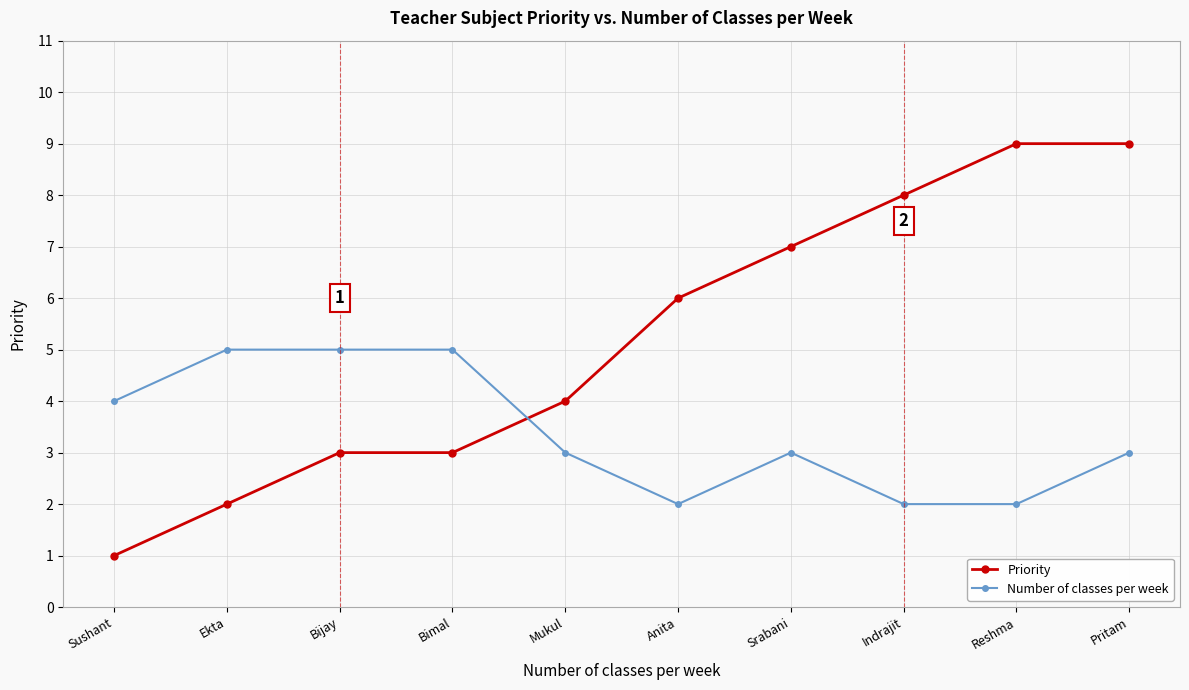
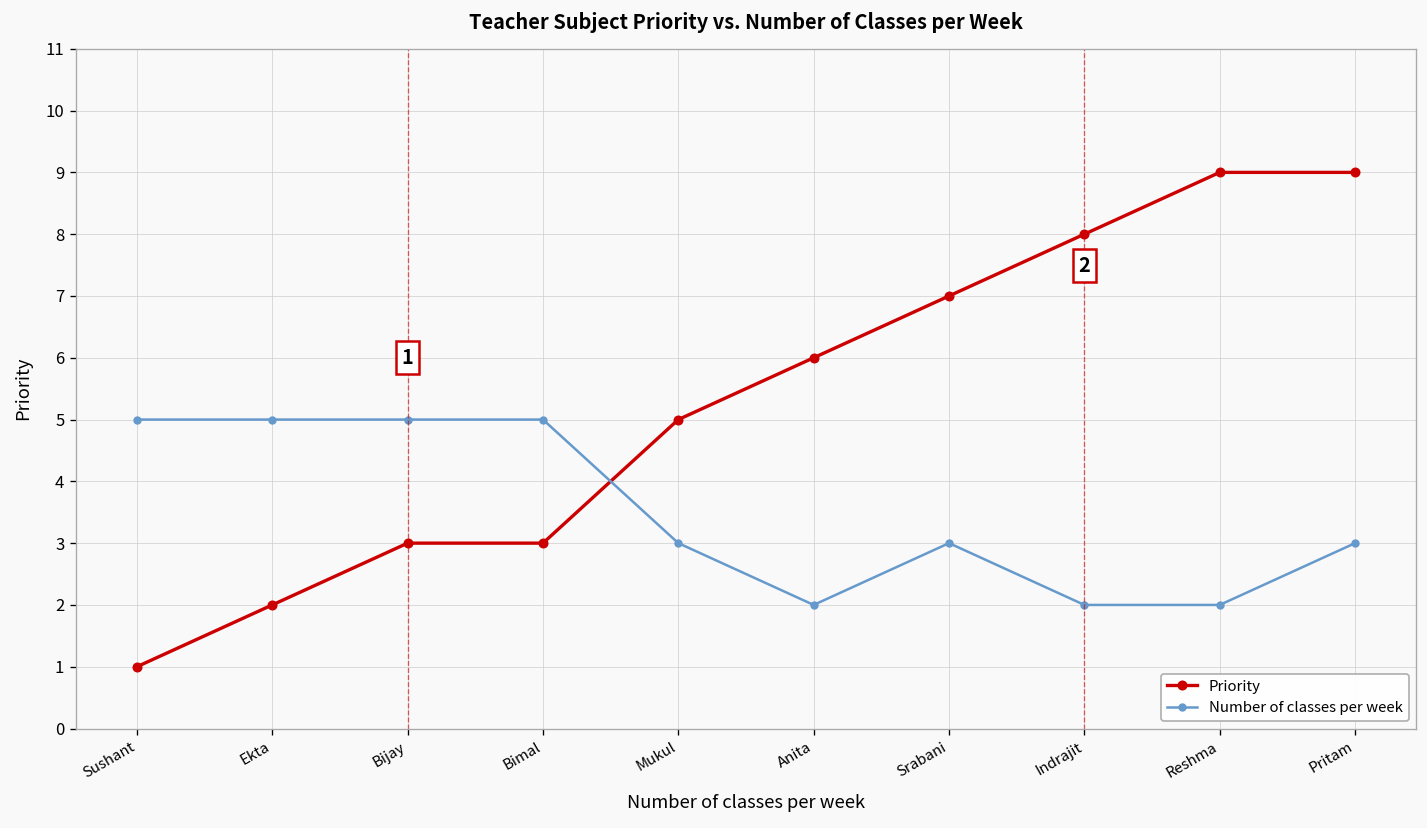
  {
    "Priority": {
      "Sushant": 1,
      "Ekta": 2,
      "Bijay": 3,
      "Bimal": 3,
-     "Mukul": 4,
+     "Mukul": 5,
      "Anita": 6,
      "Srabani": 7,
      "Reshma": 9,
      "Pritam": 9
    },
    "Number of classes per week": {
-     "Sushant": 4,
+     "Sushant": 5,
      "Ekta": 5,
      "Bijay": 5,
      "Bimal": 5,
      "Mukul": 3,
      "Anita": 2,
      "Srabani": 3,
      "Indrajit": 2,
      "Reshma": 2,
      "Pritam": 3
    }
  }
